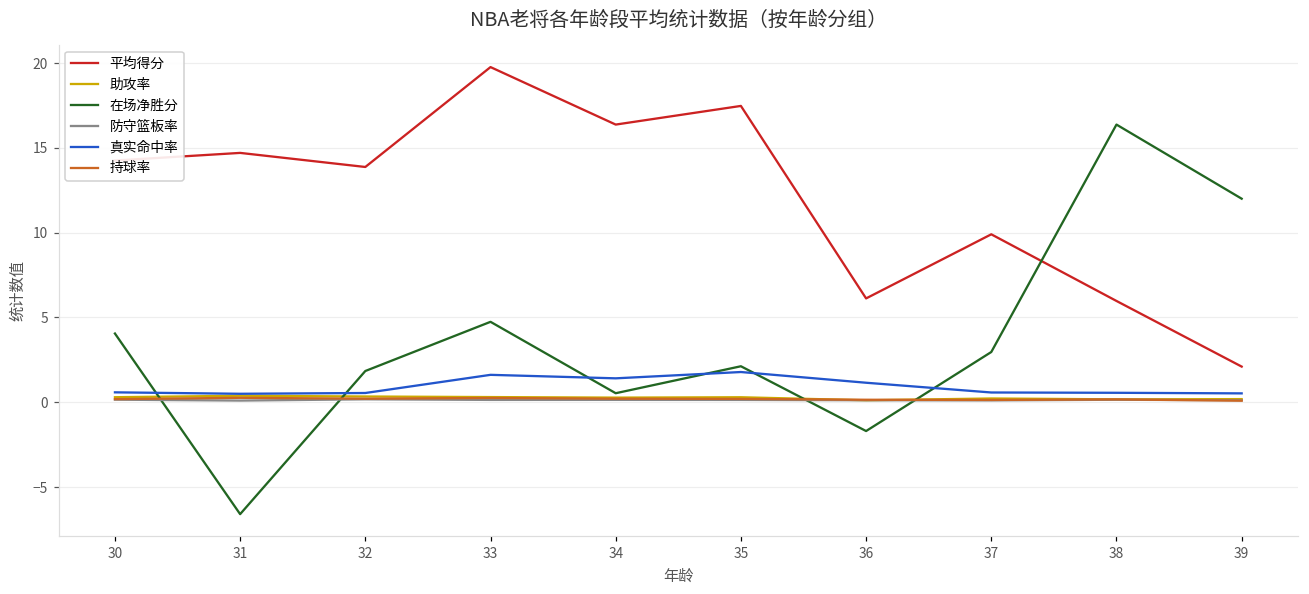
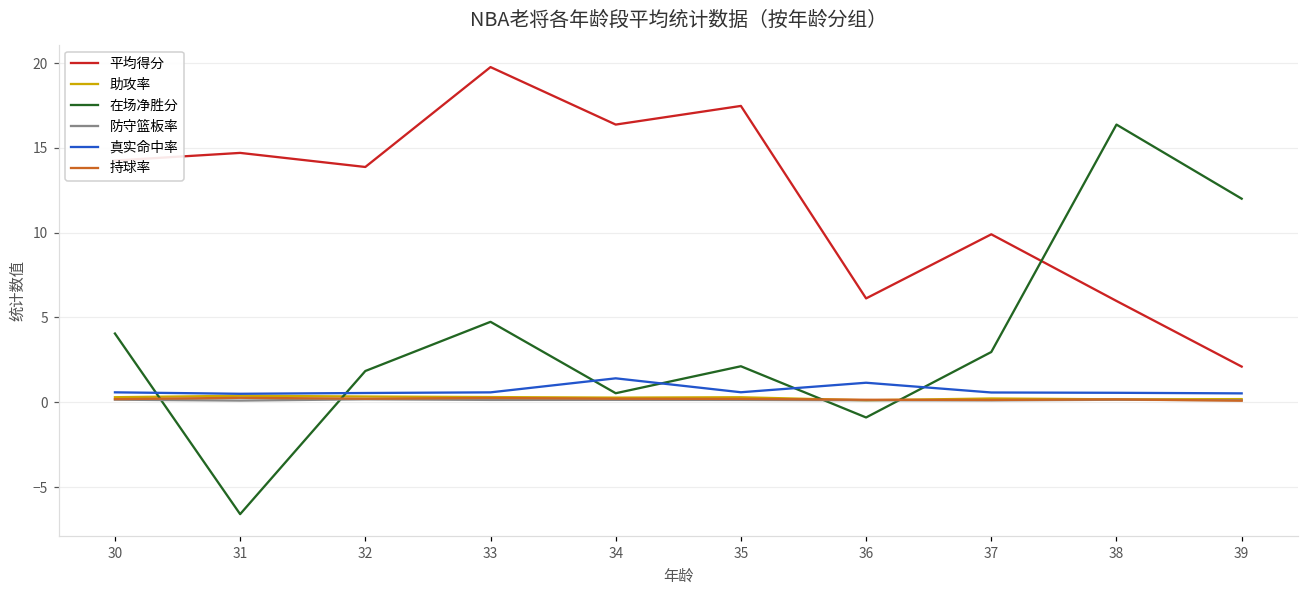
  {
    "平均得分": {
      "31": 14.7,
      "32": 13.9,
      "33": 19.8,
      "34": 16.4,
      "35": 17.5,
      "36": 6.1,
      "37": 9.9,
      "38": 6.0,
      "39": 2.1
    },
    "在场净胜分": {
      "30": 4.1,
      "31": -6.6,
      "32": 1.8,
      "33": 4.7,
      "34": 0.5,
      "35": 2.1,
-     "36": -1.7,
+     "36": -0.9,
      "37": 3.0,
      "38": 16.4,
      "39": 12.0
    },
    "真实命中率": {
      "30": 0.6,
      "32": 0.5,
-     "33": 1.6,
+     "33": 0.6,
      "34": 1.4,
-     "35": 1.8,
+     "35": 0.6,
      "36": 1.1,
      "37": 0.6,
      "38": 0.6,
      "39": 0.5
    }
  }
